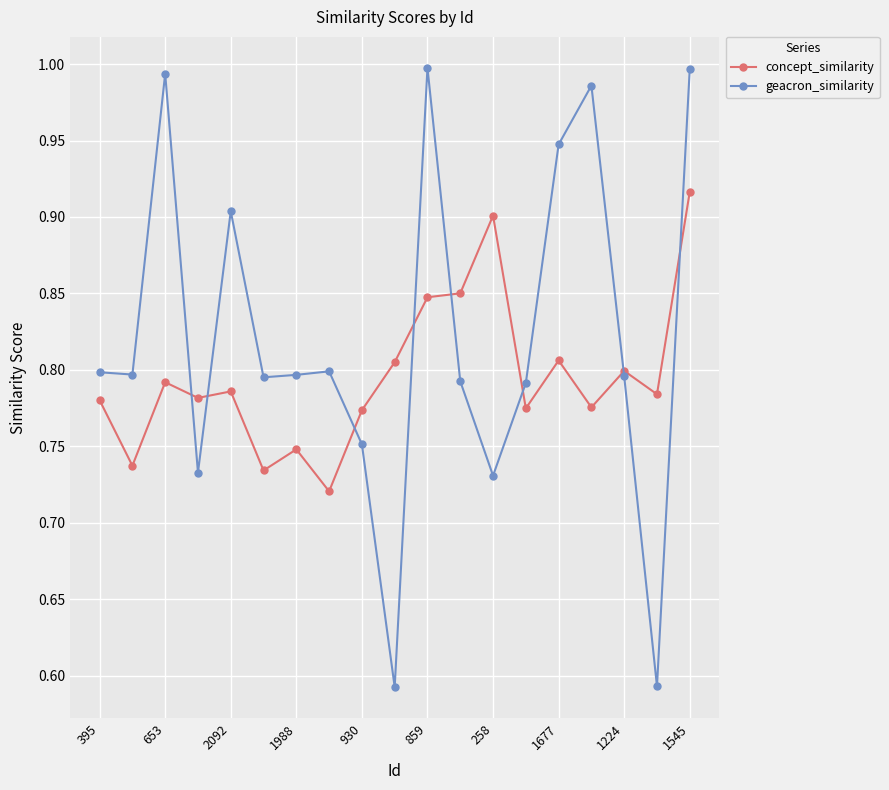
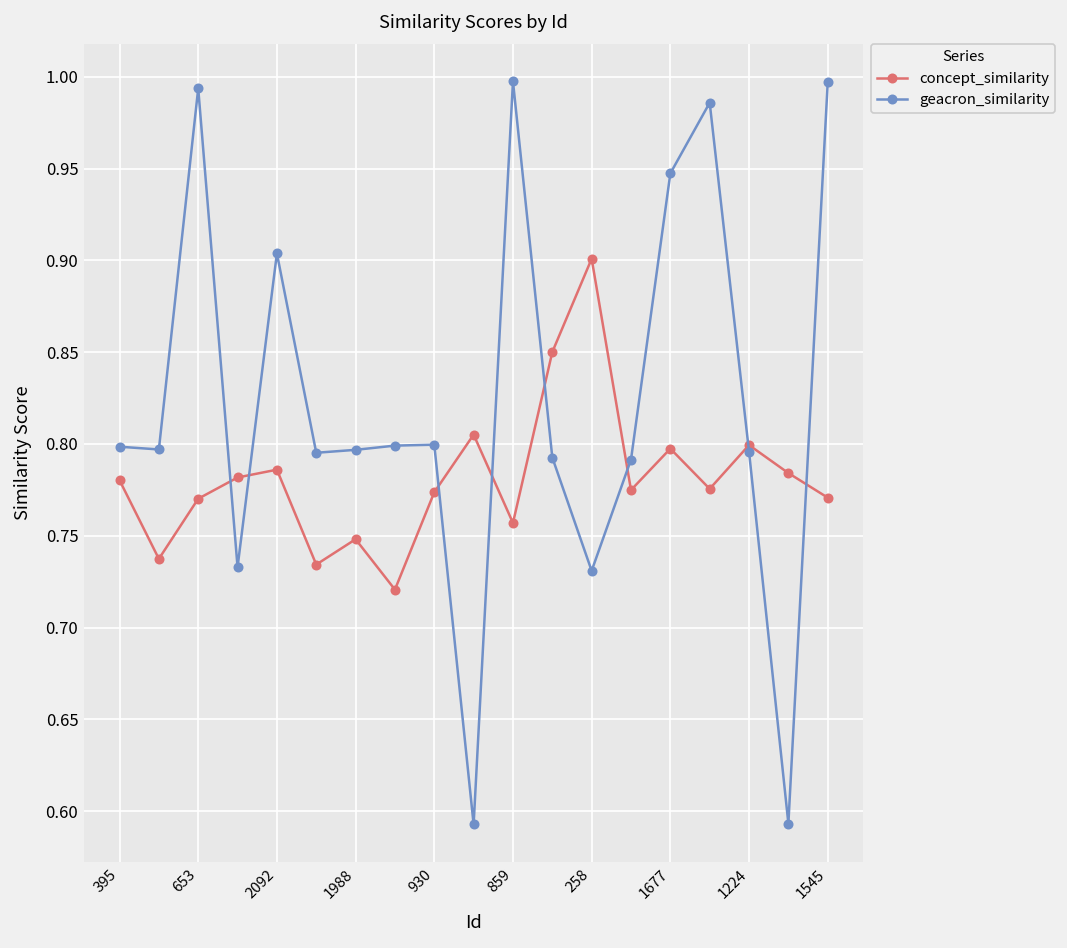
  {
    "concept_similarity": {
      "395": 0.780,
-     "653": 0.792,
+     "653": 0.770,
      "2092": 0.786,
      "1988": 0.748,
      "930": 0.774,
-     "859": 0.848,
+     "859": 0.757,
      "258": 0.901,
-     "1677": 0.806,
+     "1677": 0.797,
      "1224": 0.799,
-     "1545": 0.917
+     "1545": 0.771
    },
    "geacron_similarity": {
      "395": 0.799,
      "653": 0.994,
      "2092": 0.904,
      "1988": 0.797,
-     "930": 0.751,
+     "930": 0.800,
      "859": 0.998,
      "258": 0.731,
      "1677": 0.947,
      "1224": 0.796,
      "1545": 0.997
    }
  }
